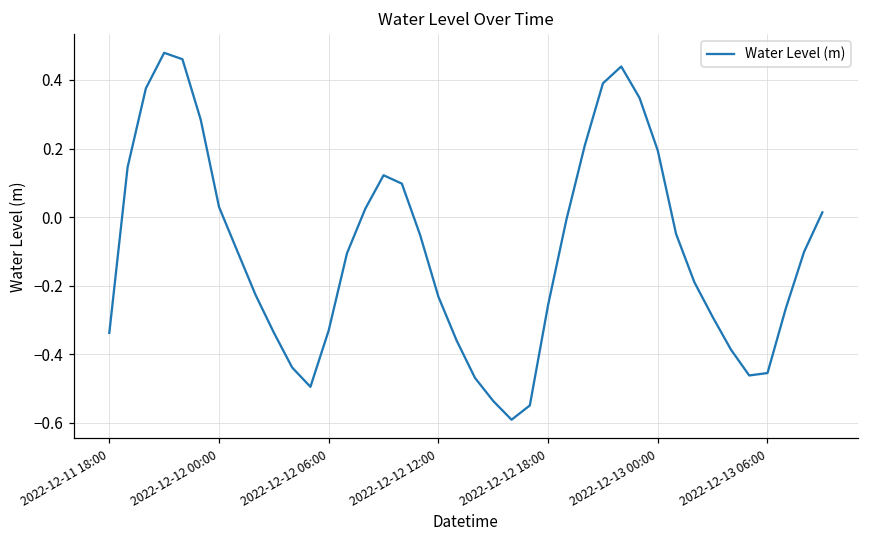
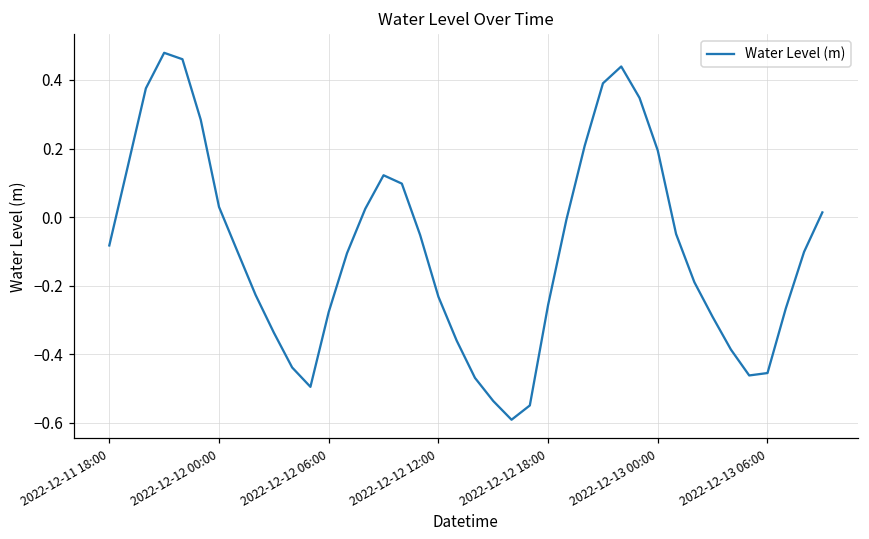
  {
-   "2022-12-11 18:00": -0.34,
+   "2022-12-11 18:00": -0.08,
    "2022-12-12 00:00": 0.03,
-   "2022-12-12 06:00": -0.33,
+   "2022-12-12 06:00": -0.28,
    "2022-12-12 12:00": -0.23,
    "2022-12-12 18:00": -0.26,
    "2022-12-13 00:00": 0.19,
    "2022-12-13 06:00": -0.45
  }
